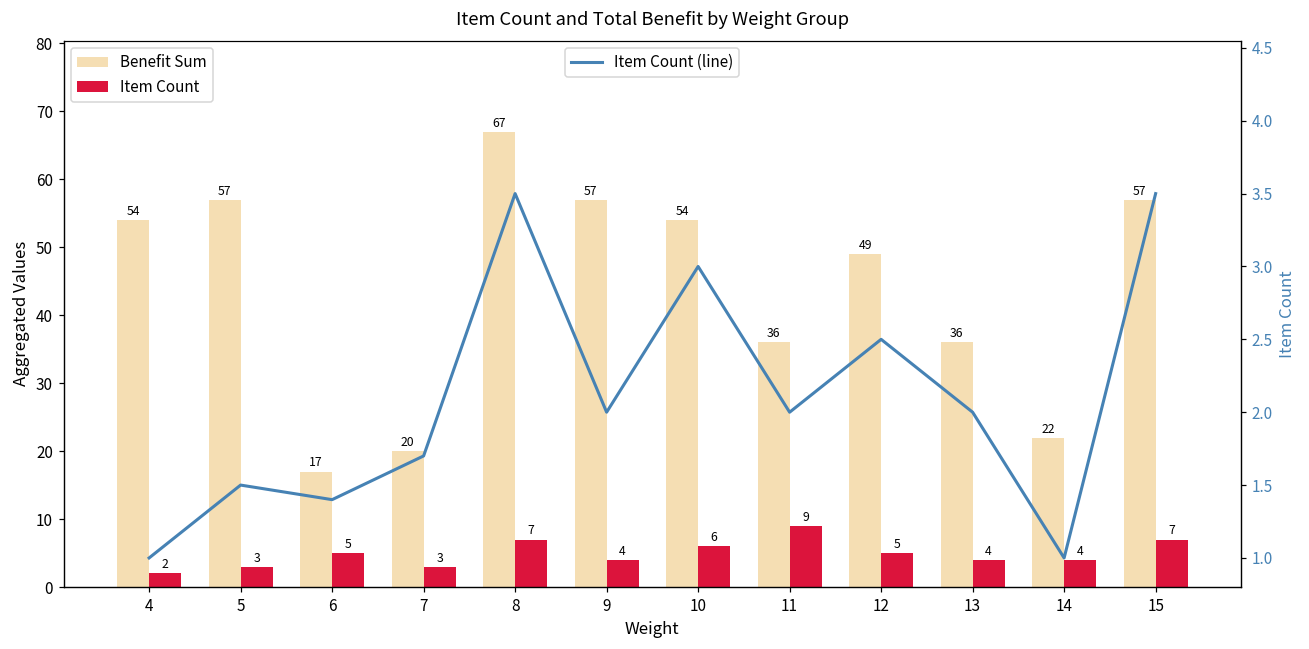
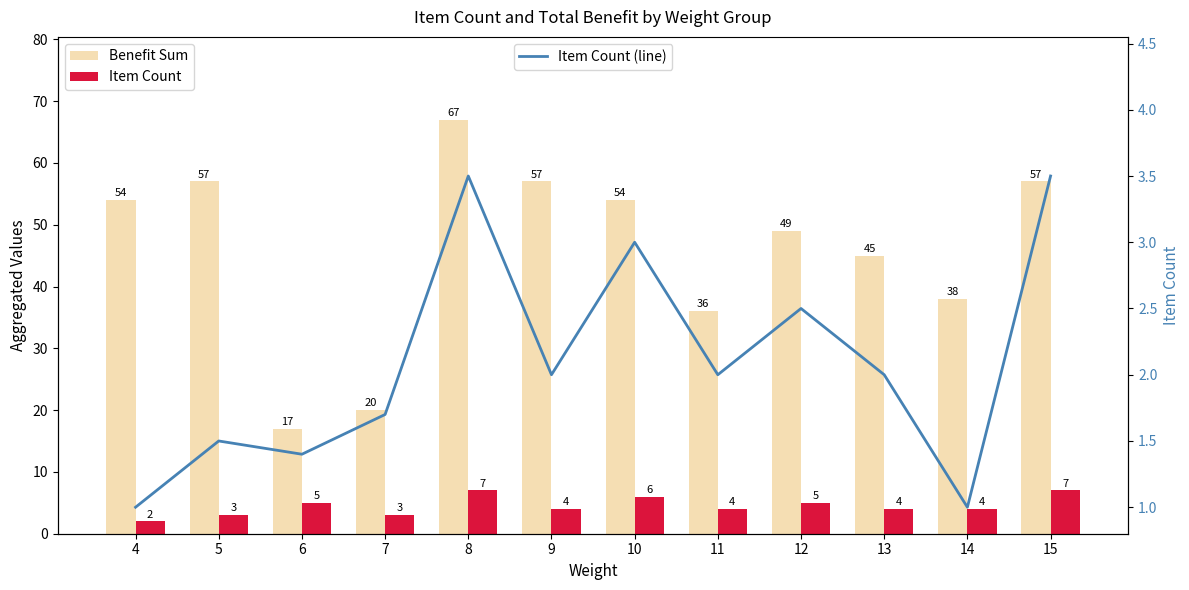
  {
    "Benefit Sum": {
      "4": 54,
      "5": 57,
      "6": 17,
      "7": 20,
      "8": 67,
      "9": 57,
      "10": 54,
      "11": 36,
      "12": 49,
-     "13": 36,
-     "14": 22,
+     "13": 45,
+     "14": 38,
      "15": 57
    },
    "Item Count": {
      "4": 2,
      "5": 3,
      "6": 5,
      "7": 3,
      "8": 7,
      "9": 4,
      "10": 6,
-     "11": 9,
+     "11": 4,
      "12": 5,
      "13": 4,
      "14": 4,
      "15": 7
    }
  }
